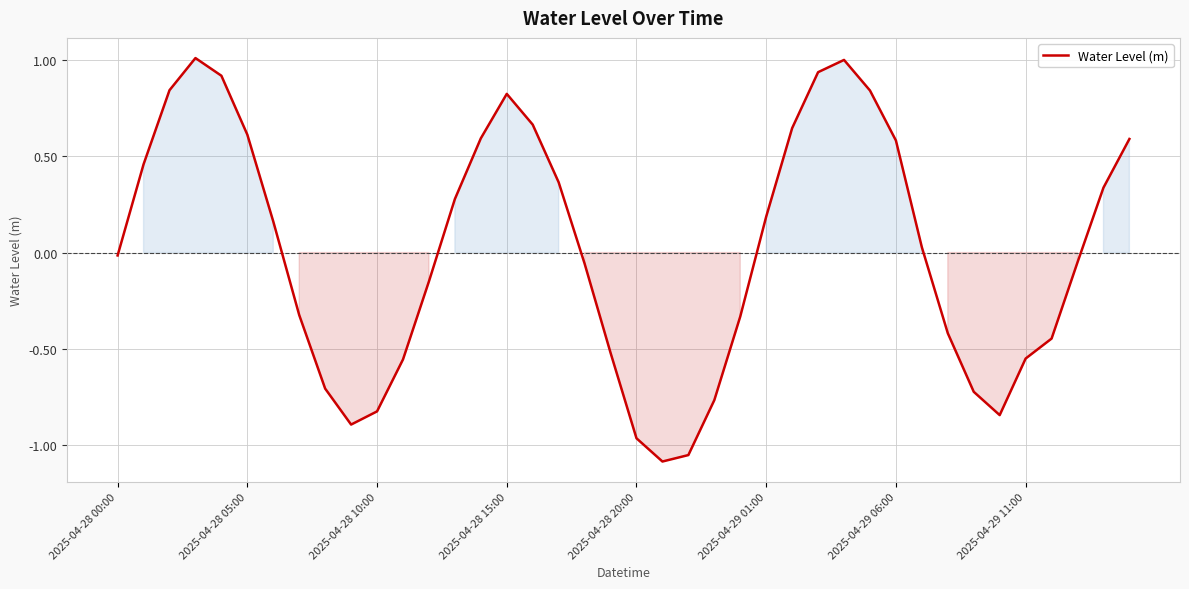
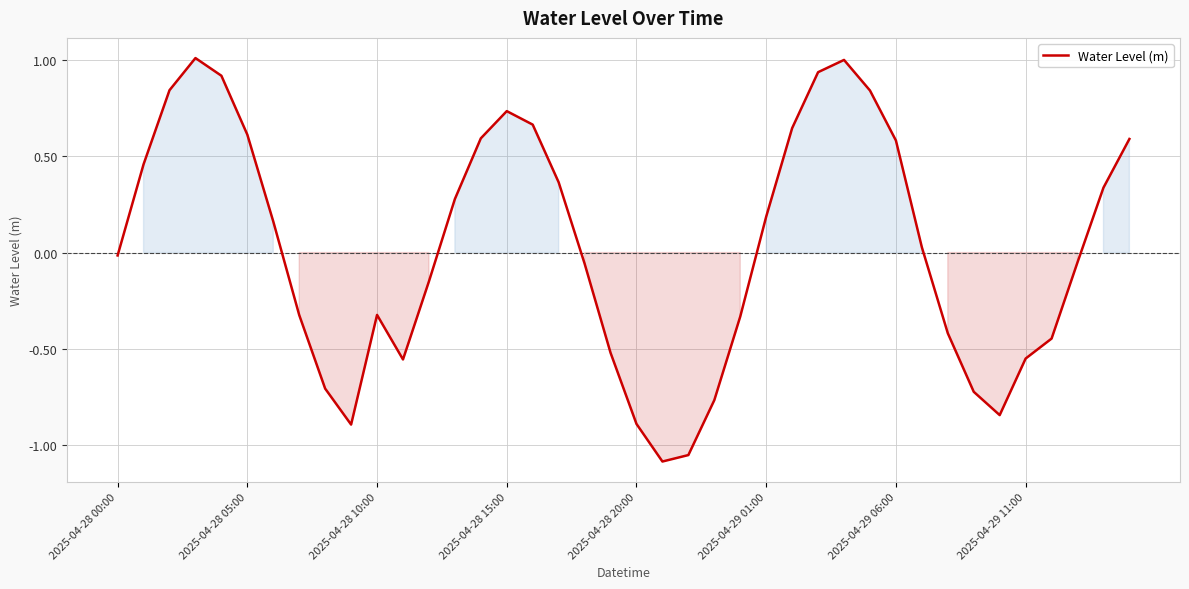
  {
    "2025-04-28 00:00": -0.02,
    "2025-04-28 05:00": 0.61,
-   "2025-04-28 10:00": -0.82,
-   "2025-04-28 15:00": 0.82,
-   "2025-04-28 20:00": -0.96,
+   "2025-04-28 10:00": -0.32,
+   "2025-04-28 15:00": 0.73,
+   "2025-04-28 20:00": -0.89,
    "2025-04-29 01:00": 0.19,
    "2025-04-29 06:00": 0.58,
    "2025-04-29 11:00": -0.55
  }
